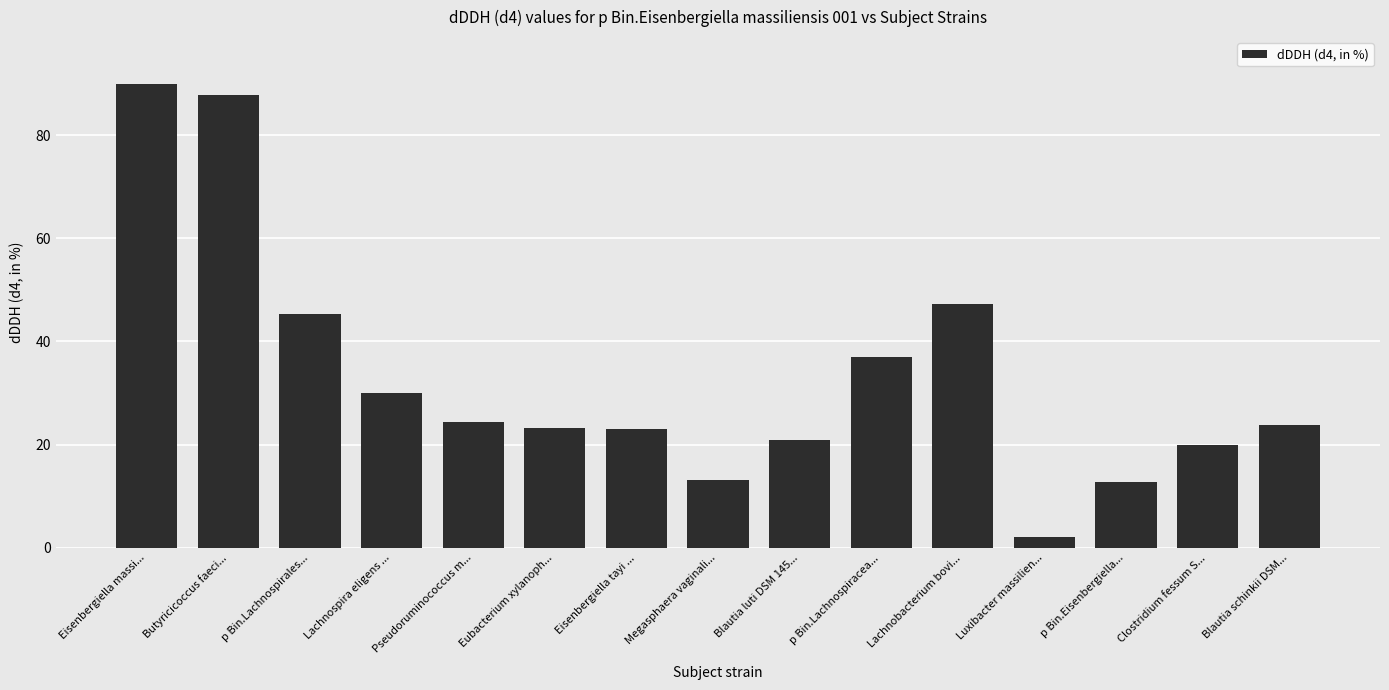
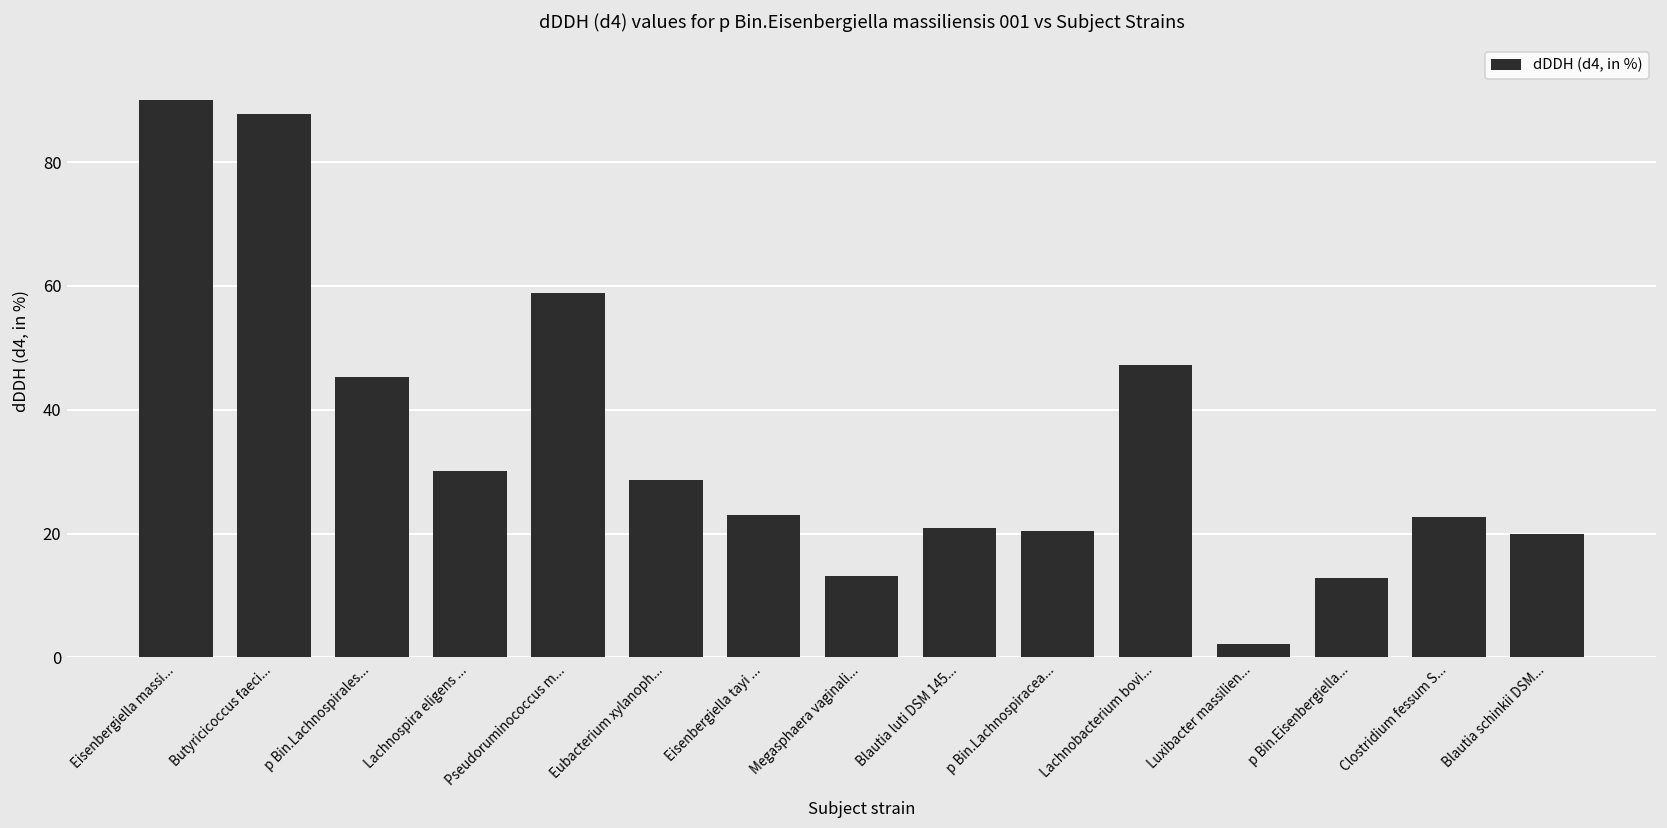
  {
    "Eisenbergiella massi...": 90,
    "Butyricicoccus faeci...": 88,
    "p Bin.Lachnospirales...": 45,
    "Lachnospira eligens ...": 30,
-   "Pseudoruminococcus m...": 24,
-   "Eubacterium xylanoph...": 23,
+   "Pseudoruminococcus m...": 59,
+   "Eubacterium xylanoph...": 29,
    "Eisenbergiella tayi ...": 23,
    "Megasphaera vaginali...": 13,
    "Blautia luti DSM 145...": 21,
-   "p Bin.Lachnospiracea...": 37,
+   "p Bin.Lachnospiracea...": 20,
    "Lachnobacterium bovi...": 47,
    "Luxibacter massilien...": 2,
    "p Bin.Eisenbergiella...": 13,
-   "Clostridium fessum S...": 20,
-   "Blautia schinkii DSM...": 24
+   "Clostridium fessum S...": 23,
+   "Blautia schinkii DSM...": 20
  }
